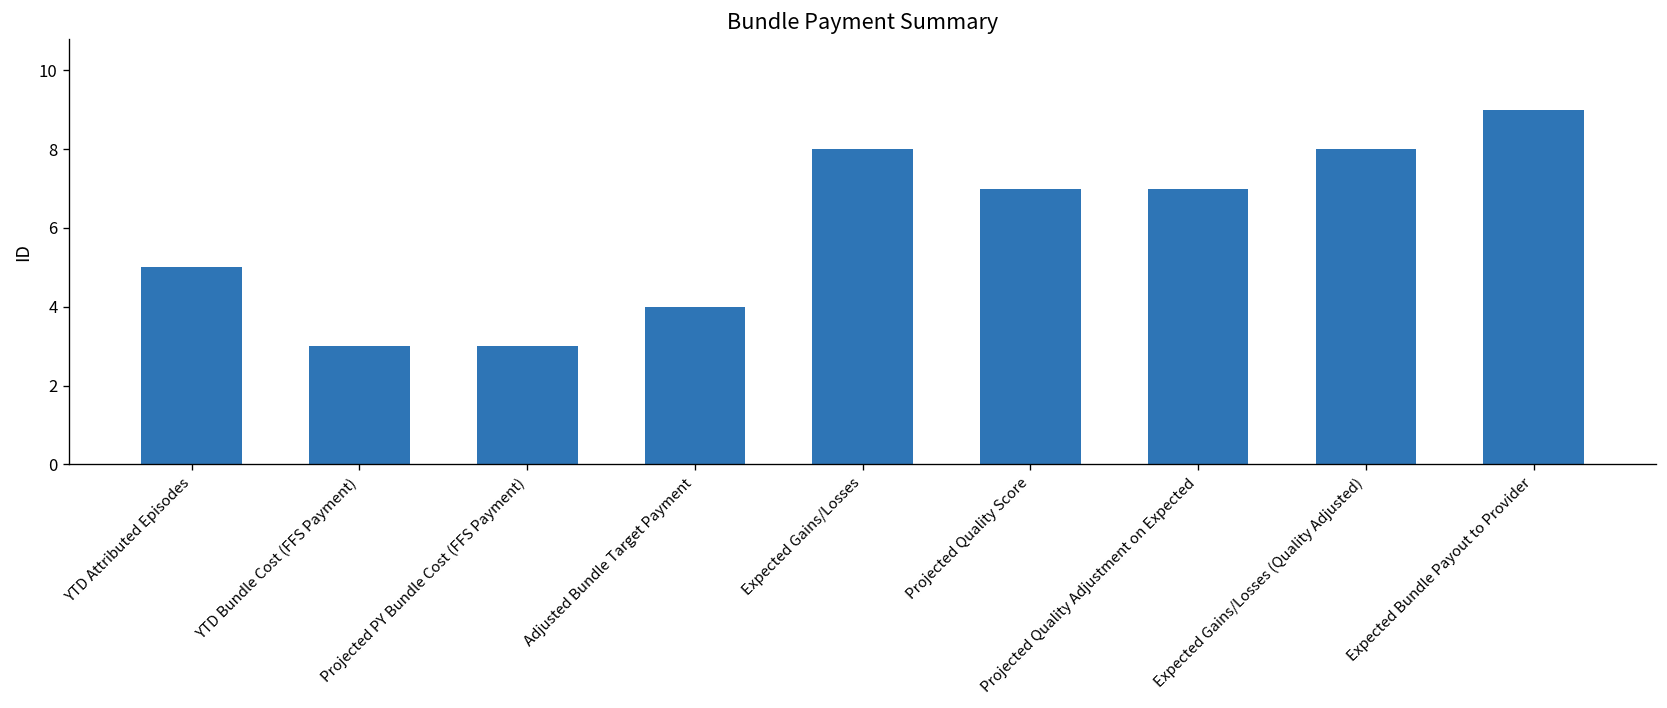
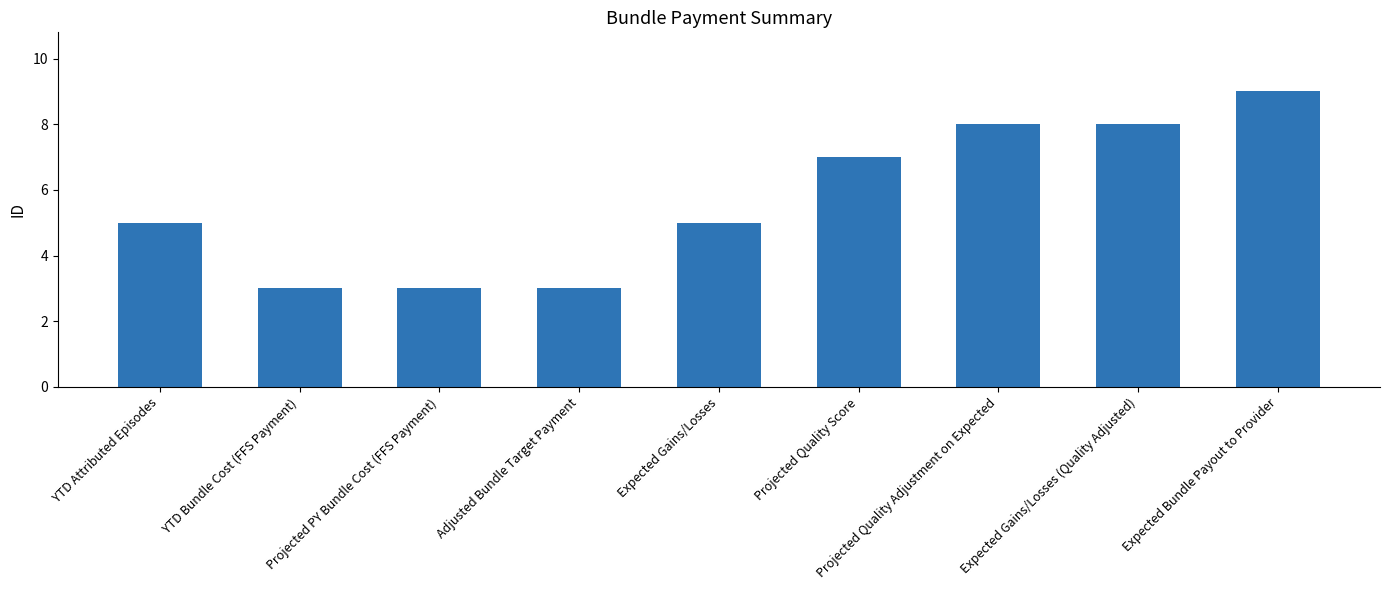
  {
    "YTD Attributed Episodes": 5,
    "YTD Bundle Cost (FFS Payment)": 3,
    "Projected PY Bundle Cost (FFS Payment)": 3,
-   "Adjusted Bundle Target Payment": 4,
-   "Expected Gains/Losses": 8,
+   "Adjusted Bundle Target Payment": 3,
+   "Expected Gains/Losses": 5,
    "Projected Quality Score": 7,
-   "Projected Quality Adjustment on Expected": 7,
+   "Projected Quality Adjustment on Expected": 8,
    "Expected Gains/Losses (Quality Adjusted)": 8,
    "Expected Bundle Payout to Provider": 9
  }
